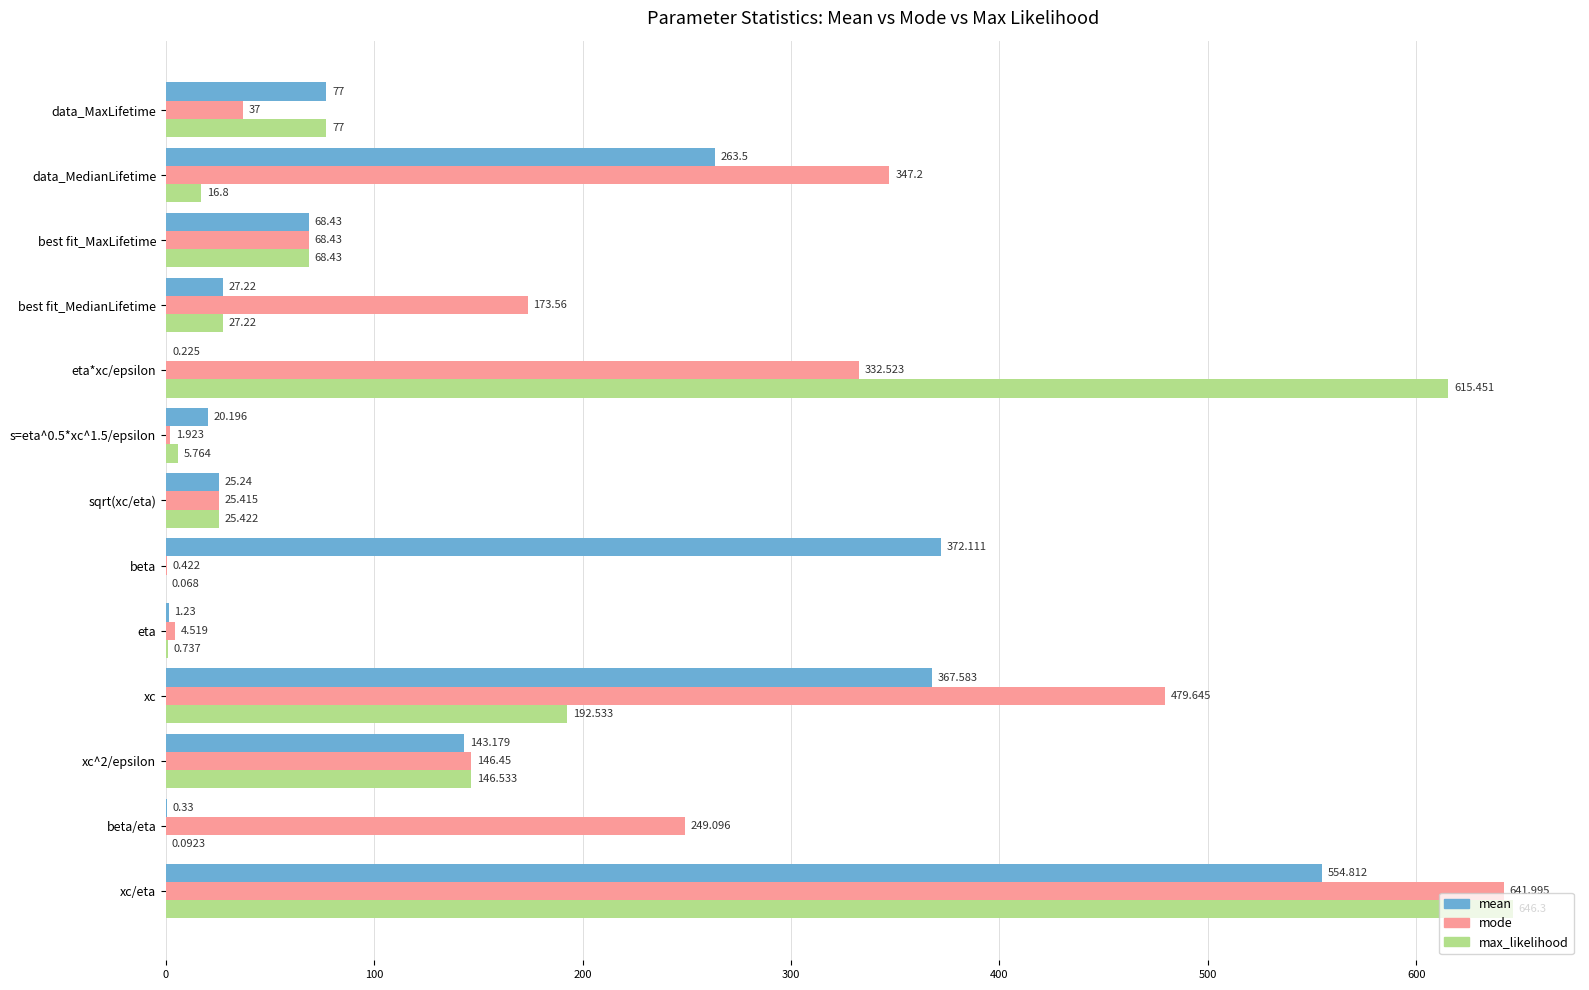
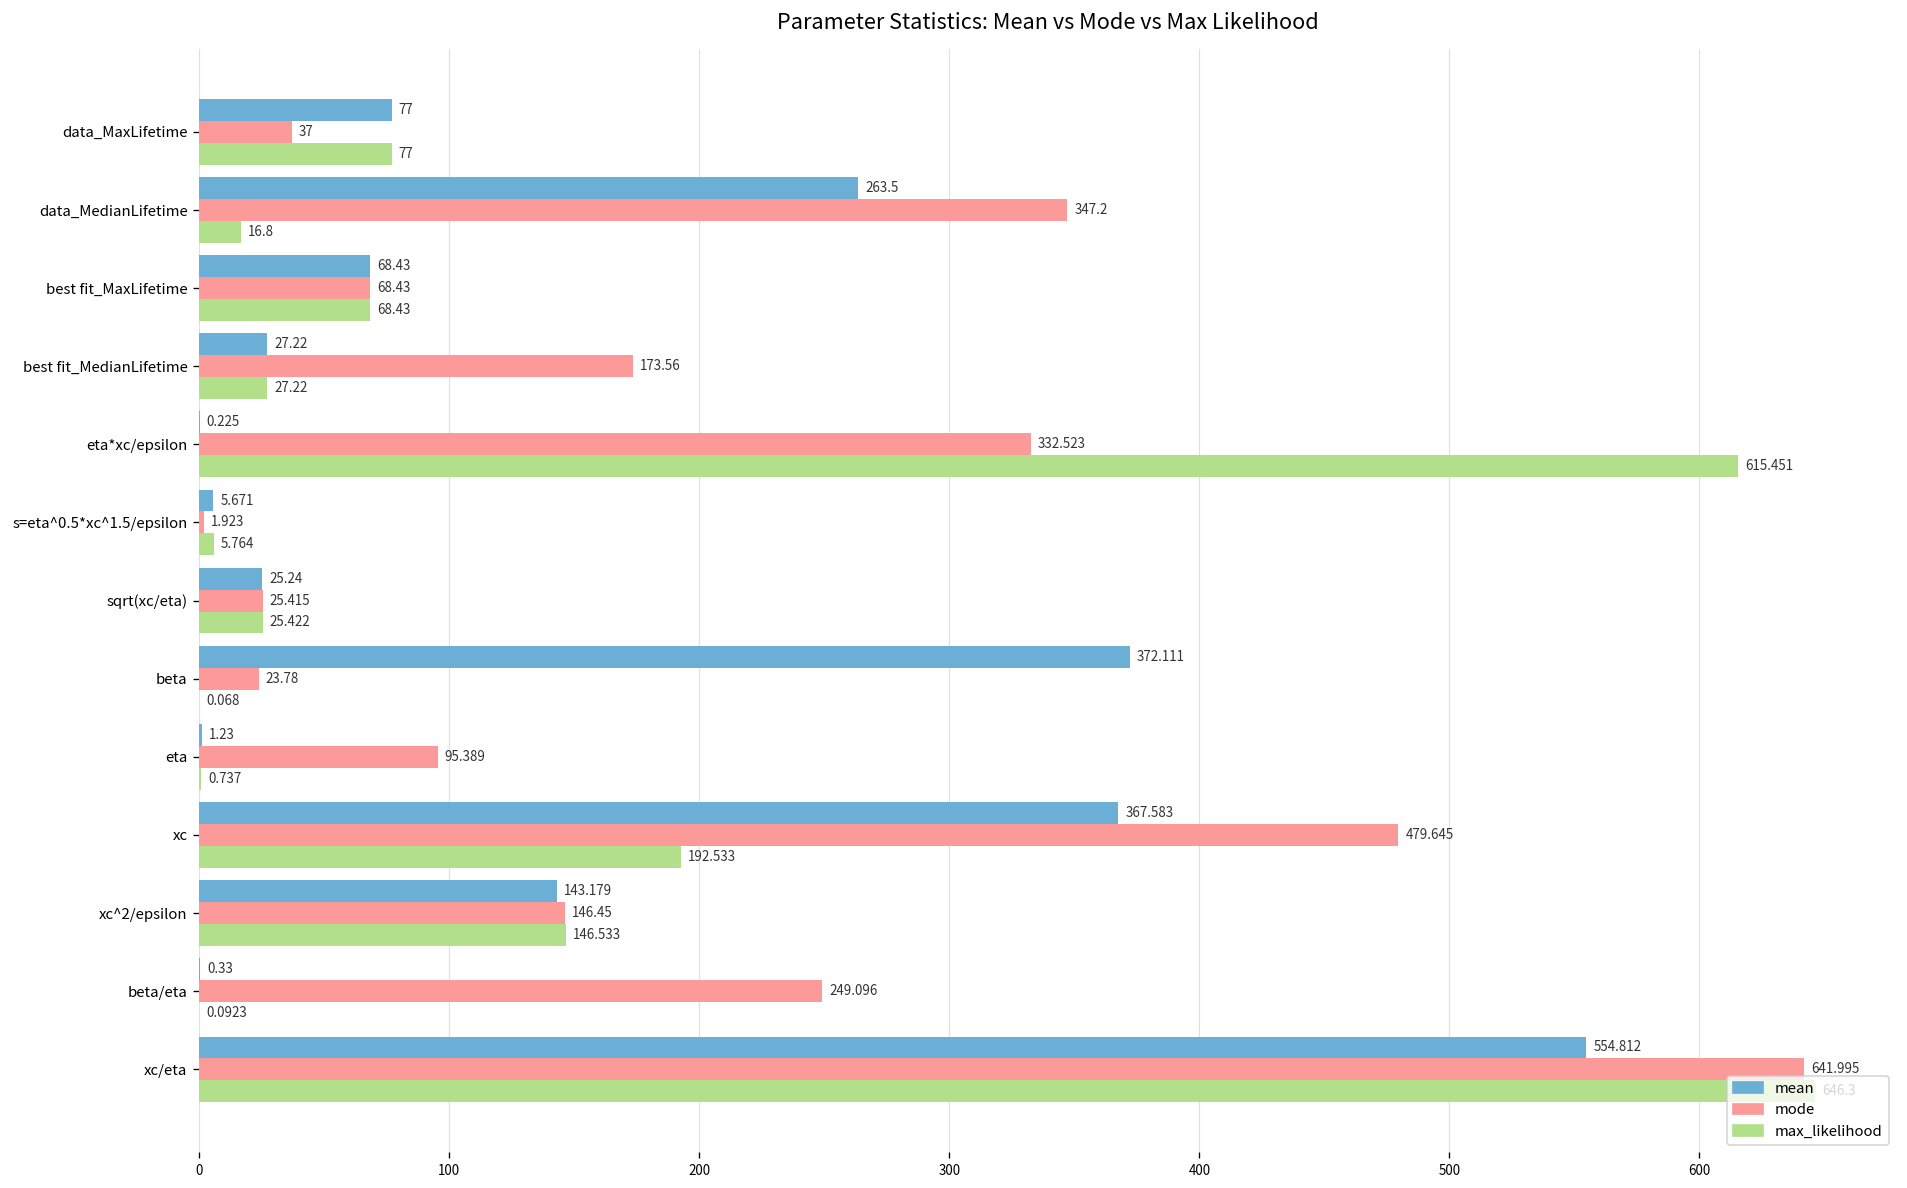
  {
    "mean": {
      "data_MaxLifetime": 77,
      "data_MedianLifetime": 263.5,
      "best fit_MaxLifetime": 68.43,
      "best fit_MedianLifetime": 27.22,
      "eta*xc/epsilon": 0.225,
-     "s=eta^0.5*xc^1.5/epsilon": 20.196,
+     "s=eta^0.5*xc^1.5/epsilon": 5.671,
      "sqrt(xc/eta)": 25.24,
      "beta": 372.111,
      "eta": 1.23,
      "xc": 367.583,
      "xc^2/epsilon": 143.179,
      "beta/eta": 0.33,
      "xc/eta": 554.812
    },
    "mode": {
      "data_MaxLifetime": 37,
      "data_MedianLifetime": 347.2,
      "best fit_MaxLifetime": 68.43,
      "best fit_MedianLifetime": 173.56,
      "eta*xc/epsilon": 332.523,
      "s=eta^0.5*xc^1.5/epsilon": 1.923,
      "sqrt(xc/eta)": 25.415,
-     "beta": 0.422,
-     "eta": 4.519,
+     "beta": 23.78,
+     "eta": 95.389,
      "xc": 479.645,
      "xc^2/epsilon": 146.45,
      "beta/eta": 249.096
    },
    "max_likelihood": {
      "data_MaxLifetime": 77,
      "data_MedianLifetime": 16.8,
      "best fit_MaxLifetime": 68.43,
      "best fit_MedianLifetime": 27.22,
      "eta*xc/epsilon": 615.451,
      "s=eta^0.5*xc^1.5/epsilon": 5.764,
      "sqrt(xc/eta)": 25.422,
      "beta": 0.068,
      "eta": 0.737,
      "xc": 192.533,
      "xc^2/epsilon": 146.533,
      "beta/eta": 0.0923
    }
  }
